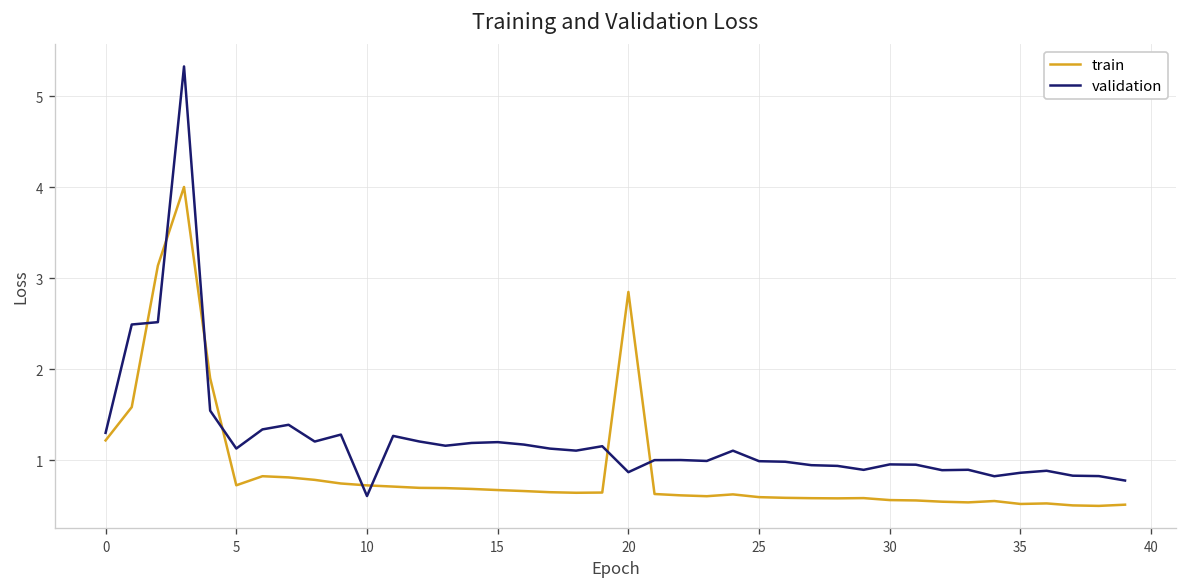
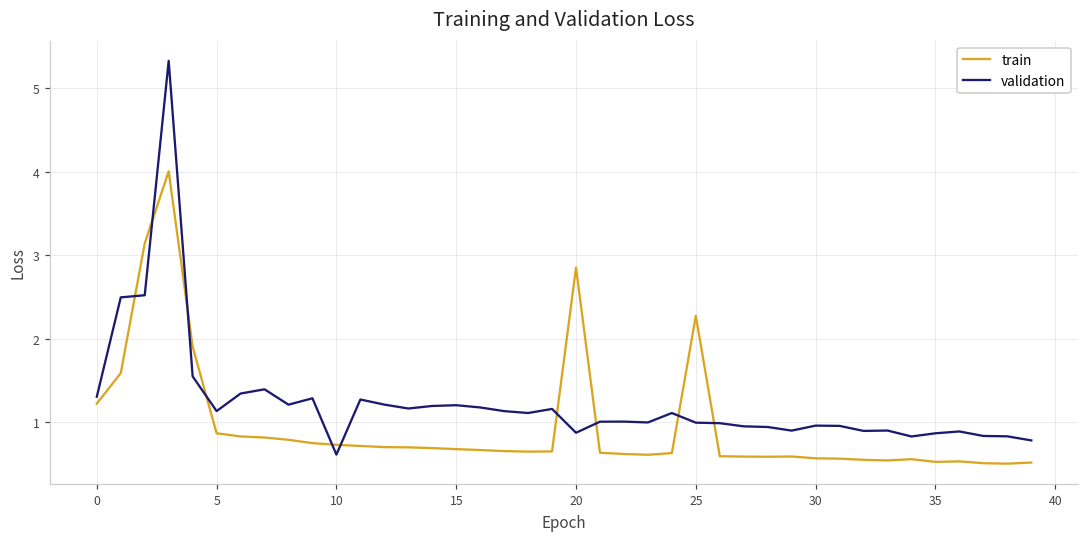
  {
    "train": {
      "0": 1.2,
-     "5": 0.7,
+     "5": 0.9,
      "10": 0.7,
      "15": 0.7,
      "20": 2.9,
-     "25": 0.6,
+     "25": 2.3,
      "30": 0.6,
      "35": 0.5
    },
    "validation": {
      "0": 1.3,
      "5": 1.1,
      "10": 0.6,
      "15": 1.2,
      "20": 0.9,
      "25": 1.0,
      "30": 1.0,
      "35": 0.9
    }
  }
